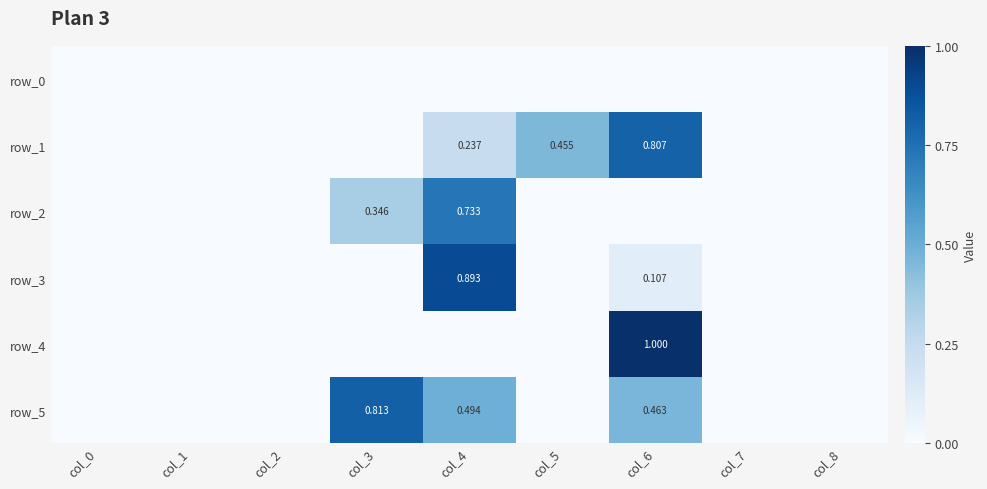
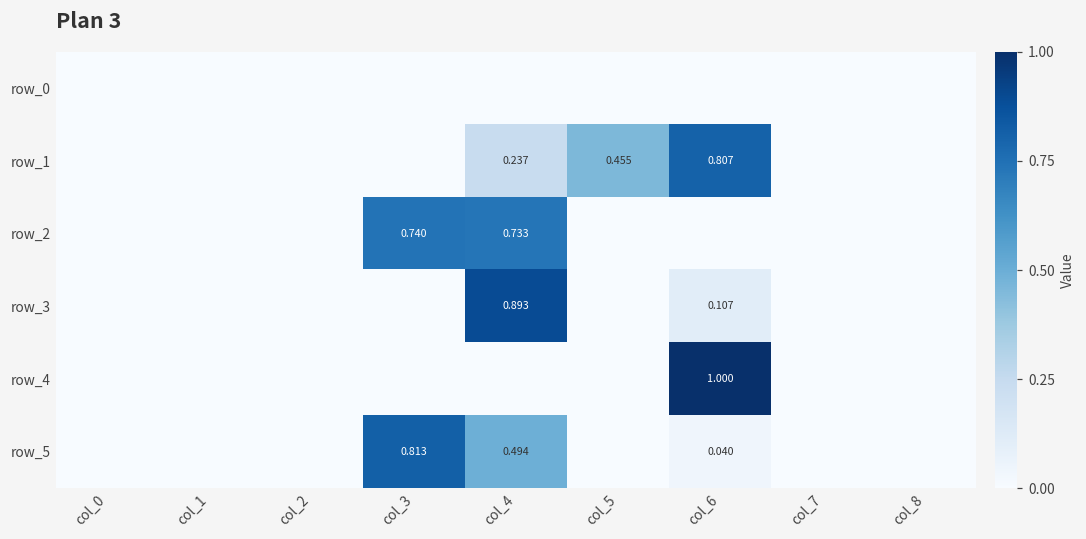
  {
    "row_1": {
      "col_4": 0.237,
      "col_5": 0.455,
      "col_6": 0.807
    },
    "row_2": {
-     "col_3": 0.346,
+     "col_3": 0.740,
      "col_4": 0.733
    },
    "row_3": {
      "col_4": 0.893,
      "col_6": 0.107
    },
    "row_4": {
      "col_6": 1.000
    },
    "row_5": {
      "col_3": 0.813,
      "col_4": 0.494,
-     "col_6": 0.463
+     "col_6": 0.040
    }
  }
